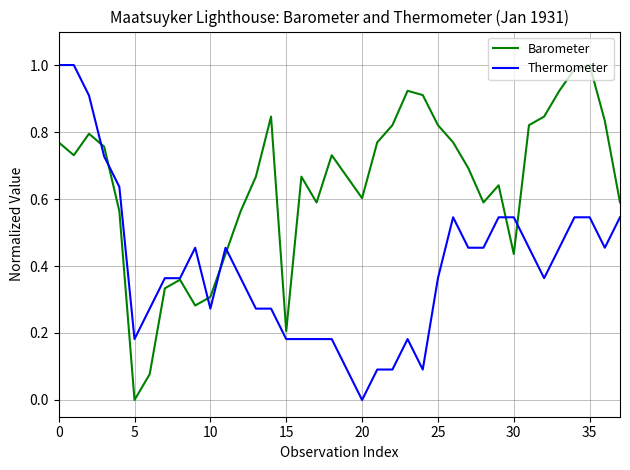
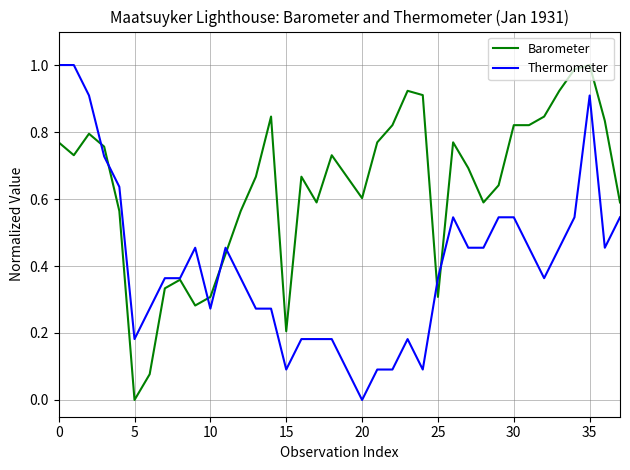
  {
    "Barometer": {
      "0": 0.77,
      "5": 0.00,
      "10": 0.31,
      "15": 0.21,
      "20": 0.60,
-     "25": 0.82,
-     "30": 0.44
+     "25": 0.31,
+     "30": 0.82
    },
    "Thermometer": {
      "0": 1.00,
      "5": 0.18,
      "10": 0.27,
-     "15": 0.18,
+     "15": 0.09,
      "20": 0.00,
      "25": 0.36,
      "30": 0.55,
-     "35": 0.55
+     "35": 0.91
    }
  }
